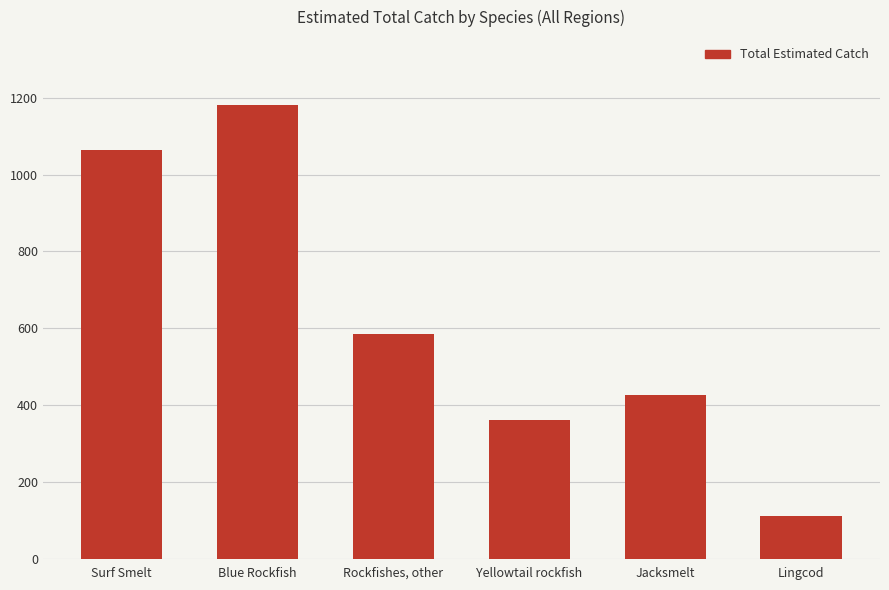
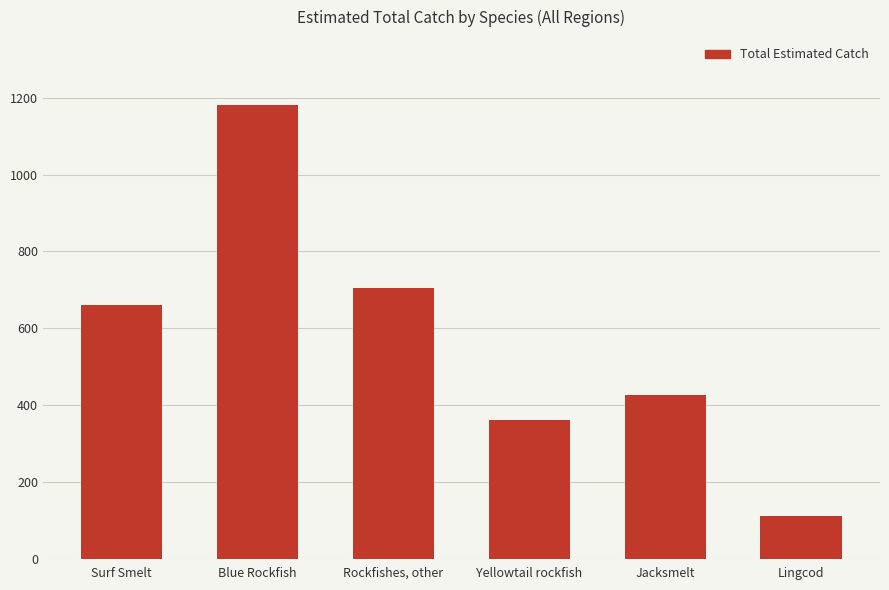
  {
-   "Surf Smelt": 1060,
+   "Surf Smelt": 660,
    "Blue Rockfish": 1180,
-   "Rockfishes, other": 580,
+   "Rockfishes, other": 710,
    "Yellowtail rockfish": 360,
    "Jacksmelt": 430,
    "Lingcod": 110
  }
